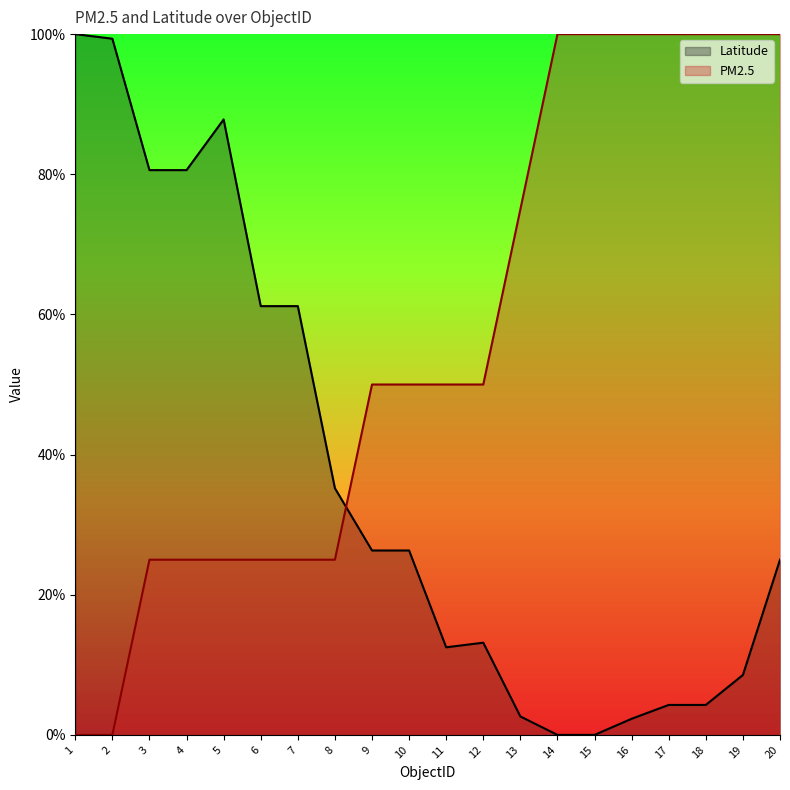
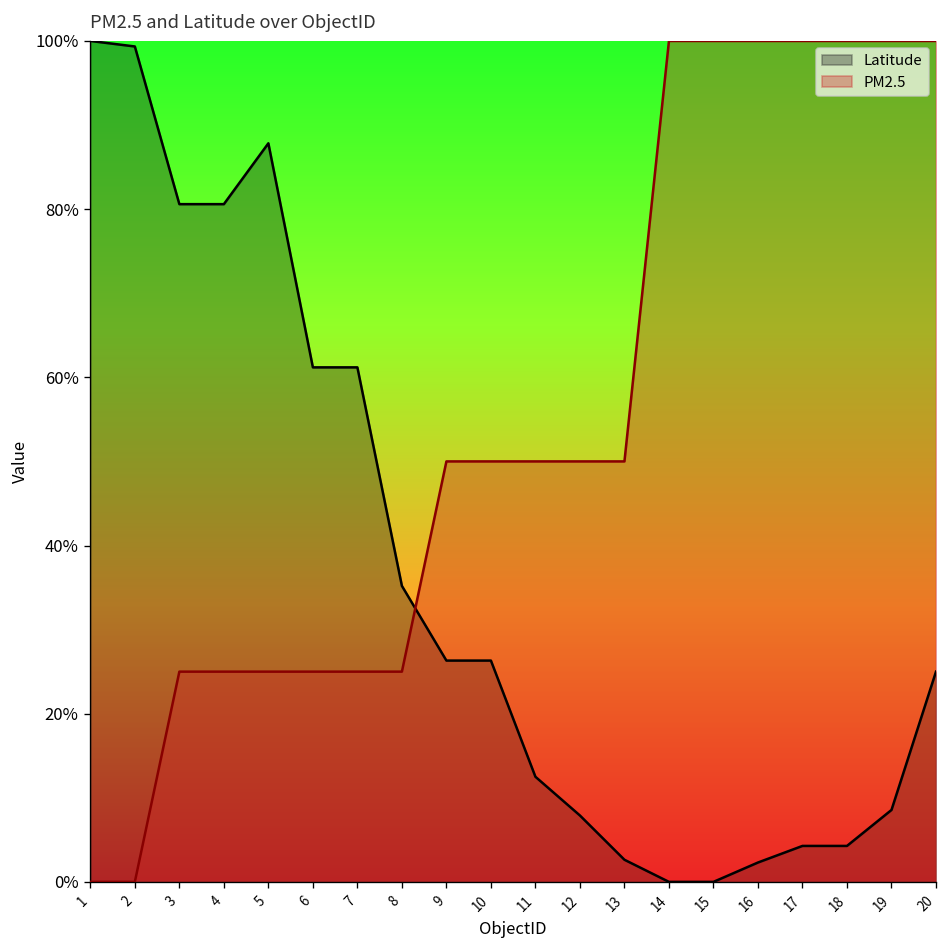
  {
    "Latitude": {
      "1": "100%",
      "2": "99%",
      "3": "81%",
      "4": "81%",
      "5": "88%",
      "6": "61%",
      "7": "61%",
      "8": "35%",
      "9": "26%",
      "10": "26%",
      "11": "13%",
-     "12": "13%",
+     "12": "8%",
      "13": "3%",
      "14": "0%",
      "15": "0%",
      "16": "2%",
      "17": "4%",
      "18": "4%",
      "19": "9%",
      "20": "25%"
    },
    "PM2.5": {
      "1": "0%",
      "2": "0%",
      "3": "25%",
      "4": "25%",
      "5": "25%",
      "6": "25%",
      "7": "25%",
      "8": "25%",
      "9": "50%",
      "10": "50%",
      "11": "50%",
      "12": "50%",
-     "13": "75%",
+     "13": "50%",
      "14": "100%",
      "15": "100%",
      "16": "100%",
      "17": "100%",
      "18": "100%",
      "19": "100%",
      "20": "100%"
    }
  }
